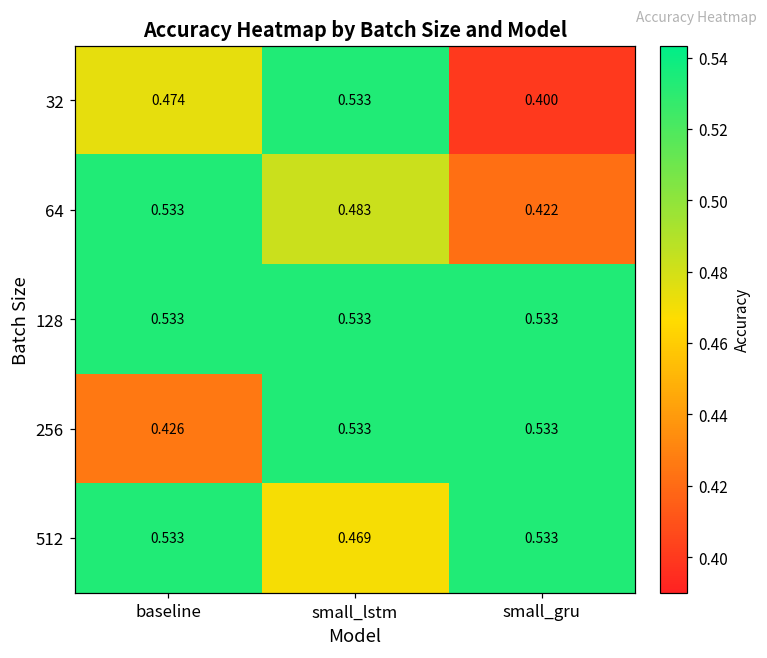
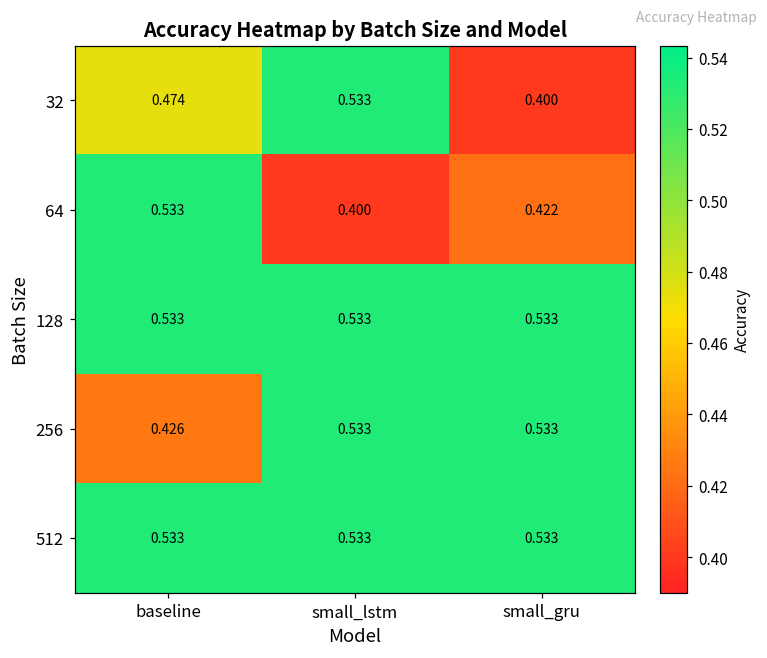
  {
    "32": {
      "baseline": 0.474,
      "small_lstm": 0.533,
      "small_gru": 0.400
    },
    "64": {
      "baseline": 0.533,
-     "small_lstm": 0.483,
+     "small_lstm": 0.400,
      "small_gru": 0.422
    },
    "128": {
      "baseline": 0.533,
      "small_lstm": 0.533,
      "small_gru": 0.533
    },
    "256": {
      "baseline": 0.426,
      "small_lstm": 0.533,
      "small_gru": 0.533
    },
    "512": {
      "baseline": 0.533,
-     "small_lstm": 0.469,
+     "small_lstm": 0.533,
      "small_gru": 0.533
    }
  }
